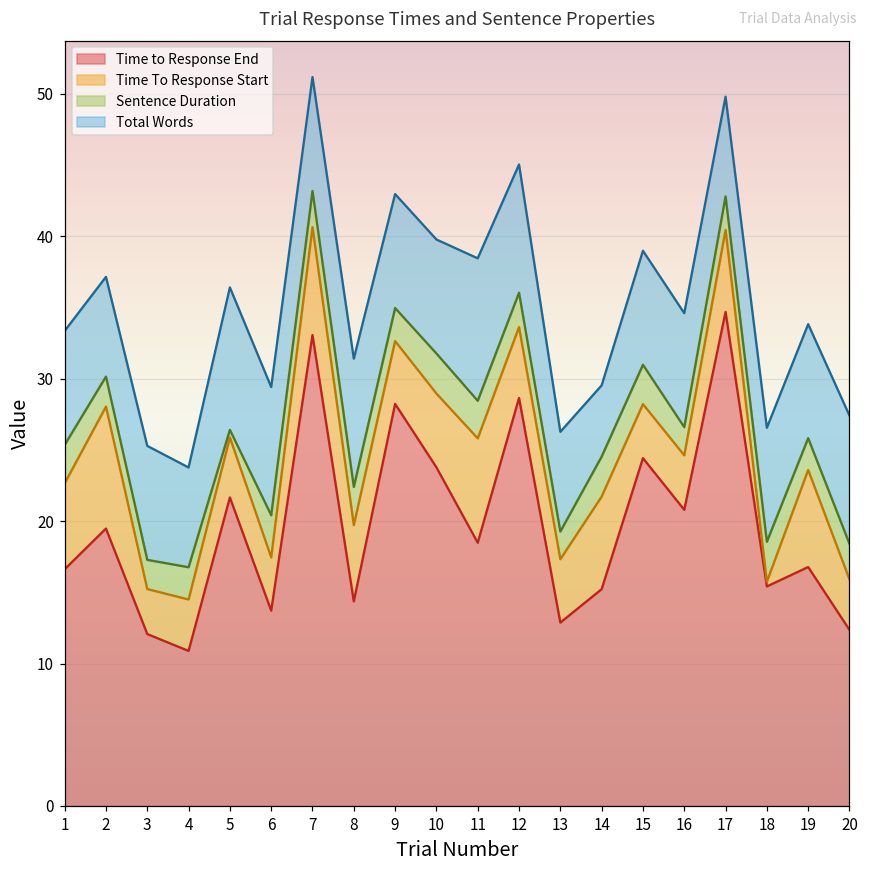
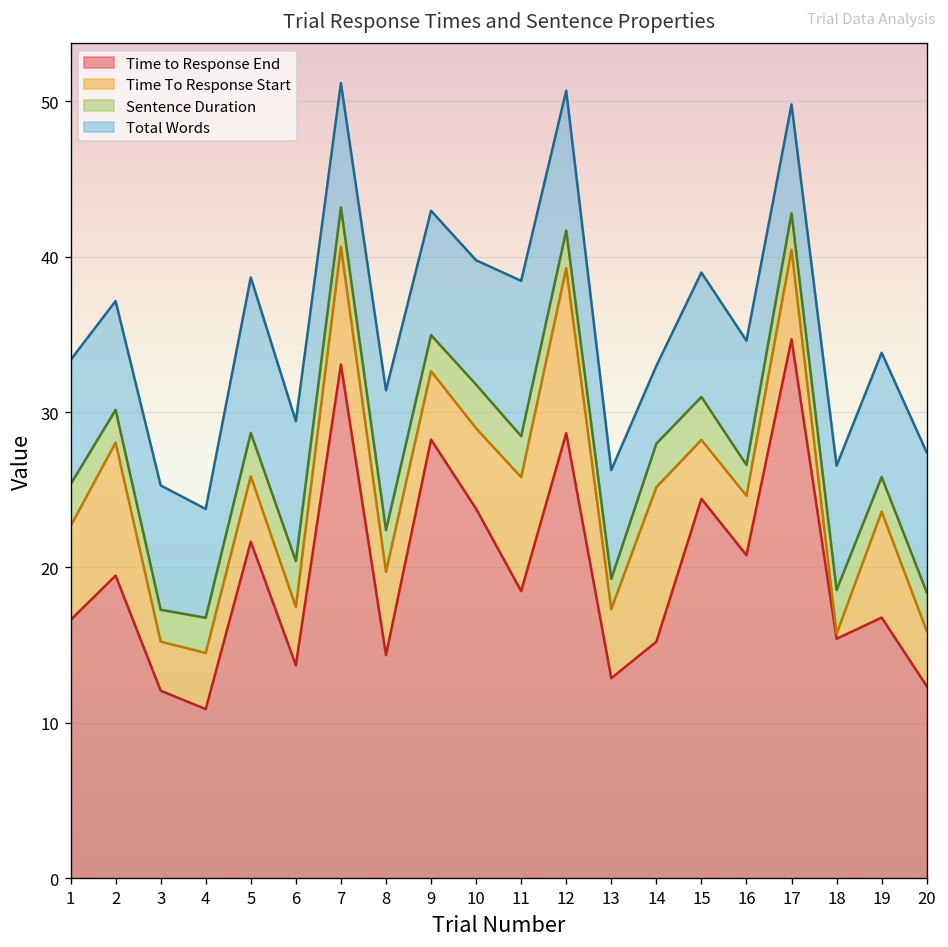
  {
    "Time to Response End": {
      "1": 16.6,
      "2": 19.5,
      "3": 12.1,
      "4": 10.9,
      "5": 21.7,
      "6": 13.7,
      "7": 33.1,
      "8": 14.4,
      "9": 28.2,
      "10": 23.8,
      "11": 18.5,
      "12": 28.6,
      "13": 12.9,
      "14": 15.2,
      "15": 24.4,
      "16": 20.8,
      "17": 34.7,
      "18": 15.4,
      "19": 16.8,
      "20": 12.4
    },
    "Time To Response Start": {
      "1": 6.0,
      "2": 8.6,
      "3": 3.2,
      "4": 3.6,
      "5": 4.2,
      "6": 3.7,
      "7": 7.6,
      "8": 5.4,
      "9": 4.4,
      "10": 5.2,
      "11": 7.3,
-     "12": 5.0,
+     "12": 10.6,
      "13": 4.4,
-     "14": 6.5,
+     "14": 9.9,
      "15": 3.8,
      "16": 3.8,
      "17": 5.8,
      "18": 0.3,
      "19": 6.8,
      "20": 3.5
    },
    "Sentence Duration": {
      "1": 2.7,
      "2": 2.1,
      "3": 2.0,
      "4": 2.3,
-     "5": 0.5,
+     "5": 2.8,
      "6": 3.0,
      "7": 2.5,
      "8": 2.7,
      "9": 2.3,
      "10": 2.8,
      "11": 2.6,
      "12": 2.4,
      "13": 1.9,
      "14": 2.8,
      "15": 2.8,
      "16": 2.0,
      "17": 2.4,
      "18": 2.8,
      "19": 2.2,
      "20": 2.5
    },
    "Total Words": {
      "1": 8.0,
      "2": 7.0,
      "3": 8.0,
      "4": 7.0,
      "5": 10.0,
      "6": 9.0,
      "7": 8.0,
      "8": 9.0,
      "9": 8.0,
      "10": 8.0,
      "11": 10.0,
      "12": 9.0,
      "13": 7.0,
      "14": 5.0,
      "15": 8.0,
      "16": 8.0,
      "17": 7.0,
      "18": 8.0,
      "19": 8.0,
      "20": 9.0
    }
  }
